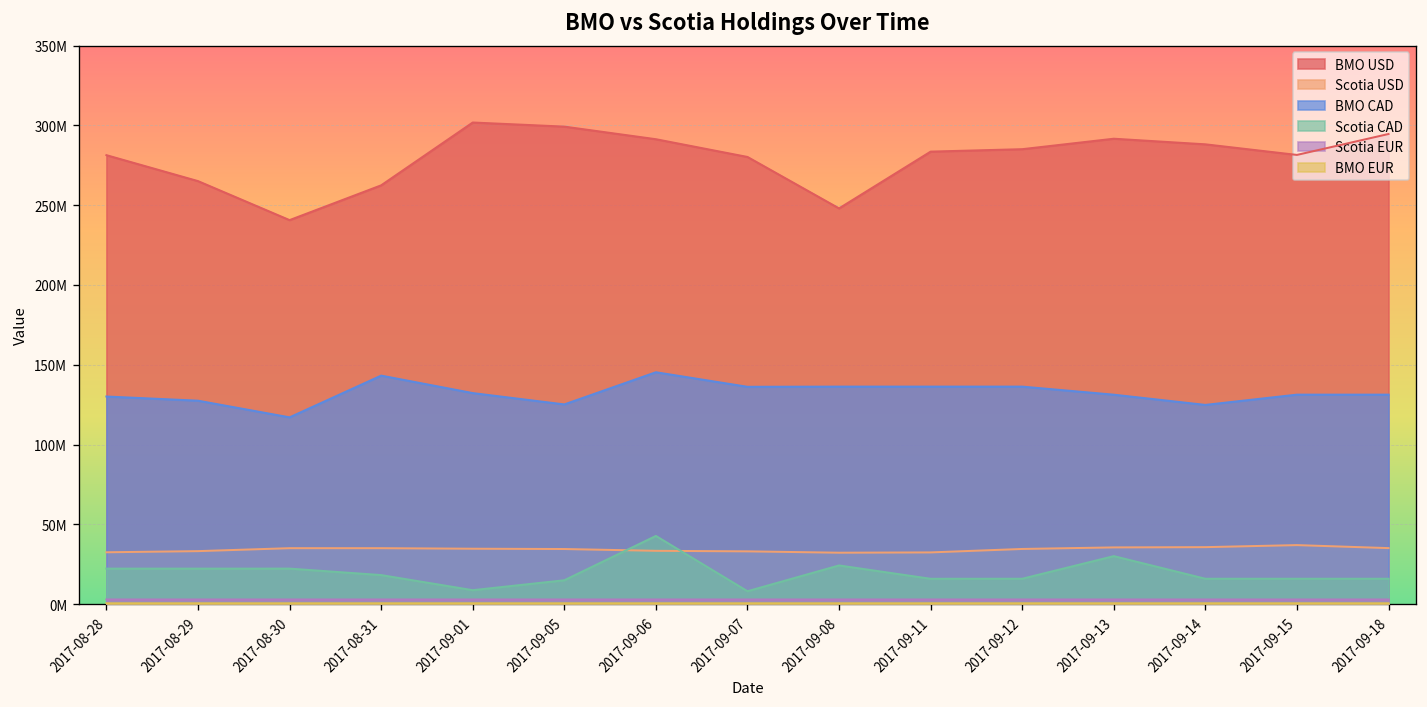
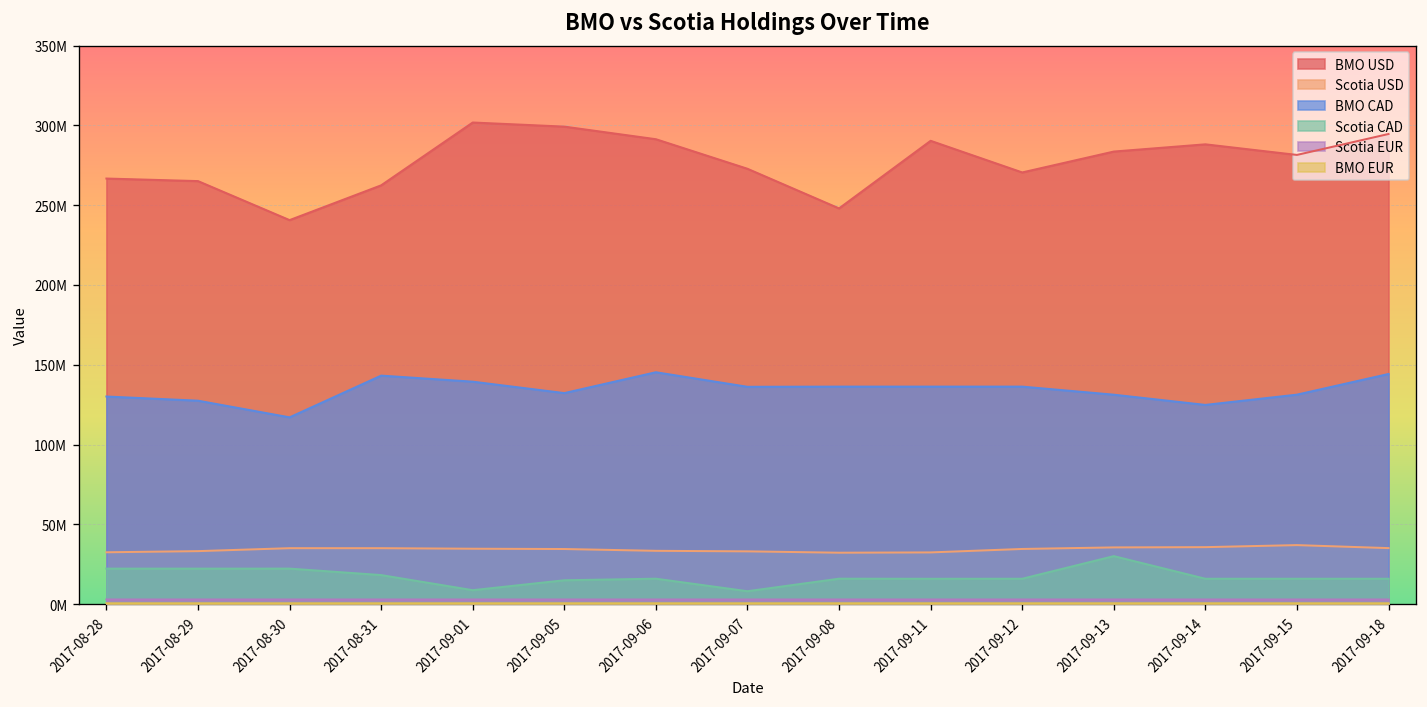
  {
    "BMO USD": {
-     "2017-08-28": 281000000,
+     "2017-08-28": 267000000,
      "2017-08-29": 265000000,
      "2017-08-30": 241000000,
      "2017-08-31": 262000000,
      "2017-09-01": 302000000,
      "2017-09-05": 299000000,
      "2017-09-06": 291000000,
-     "2017-09-07": 280000000,
+     "2017-09-07": 273000000,
      "2017-09-08": 248000000,
-     "2017-09-11": 284000000,
-     "2017-09-12": 285000000,
-     "2017-09-13": 292000000,
+     "2017-09-11": 290000000,
+     "2017-09-12": 271000000,
+     "2017-09-13": 284000000,
      "2017-09-14": 288000000
    },
    "BMO CAD": {
      "2017-08-28": 130000000,
      "2017-08-29": 128000000,
      "2017-08-30": 117000000,
      "2017-08-31": 143000000,
-     "2017-09-01": 132000000,
-     "2017-09-05": 125000000,
+     "2017-09-01": 139000000,
+     "2017-09-05": 132000000,
      "2017-09-06": 145000000,
      "2017-09-07": 136000000,
      "2017-09-08": 136000000,
      "2017-09-11": 136000000,
      "2017-09-12": 136000000,
      "2017-09-13": 131000000,
      "2017-09-14": 125000000,
      "2017-09-15": 131000000,
-     "2017-09-18": 131000000
+     "2017-09-18": 144000000
    },
    "Scotia CAD": {
      "2017-08-28": 22000000,
      "2017-08-29": 22000000,
      "2017-08-30": 22000000,
      "2017-08-31": 18000000,
      "2017-09-01": 9000000,
      "2017-09-05": 15000000,
-     "2017-09-06": 43000000,
+     "2017-09-06": 16000000,
      "2017-09-07": 8000000,
-     "2017-09-08": 24000000,
+     "2017-09-08": 16000000,
      "2017-09-11": 16000000,
      "2017-09-12": 16000000,
      "2017-09-13": 30000000,
      "2017-09-14": 16000000,
      "2017-09-15": 16000000,
      "2017-09-18": 16000000
    },
    "Scotia EUR": {
      "2017-08-28": 3000000,
      "2017-08-29": 3000000,
      "2017-08-30": 3000000,
      "2017-08-31": 3000000,
      "2017-09-01": 3000000,
      "2017-09-05": 3000000,
      "2017-09-06": 3000000,
      "2017-09-07": 3000000,
      "2017-09-08": 3000000,
      "2017-09-11": 3000000,
      "2017-09-12": 3000000,
      "2017-09-13": 3000000,
      "2017-09-14": 3000000,
      "2017-09-15": 3000000,
      "2017-09-18": 3000000
    }
  }
